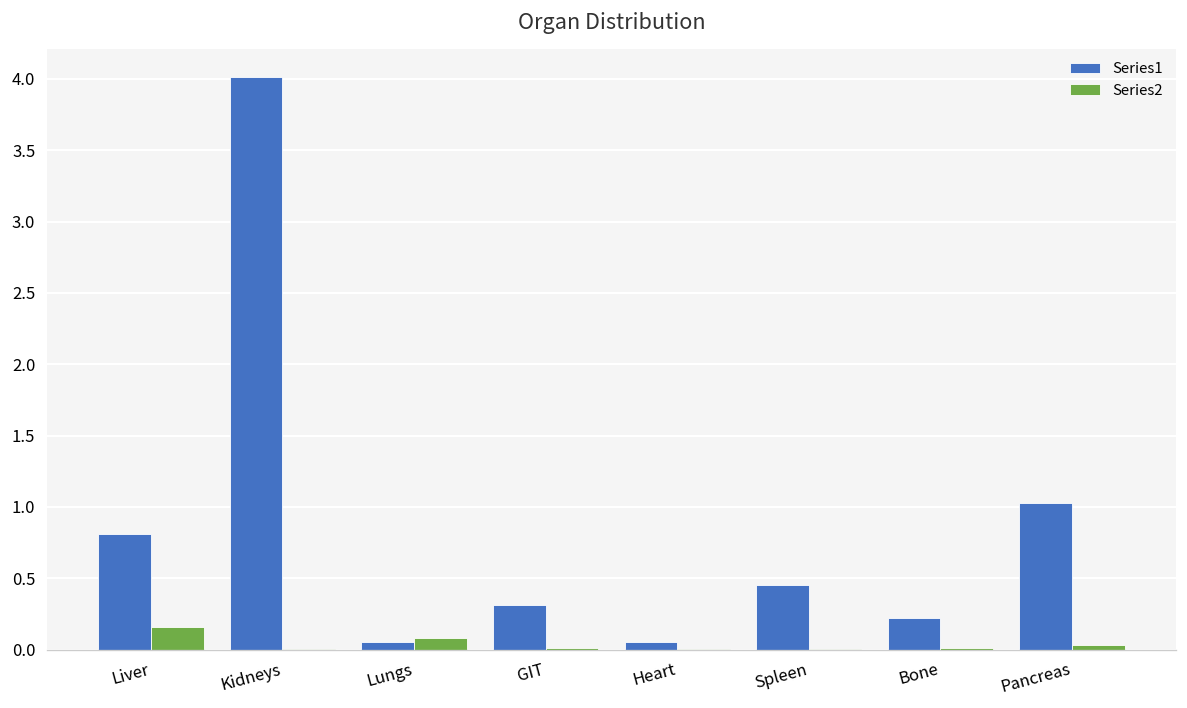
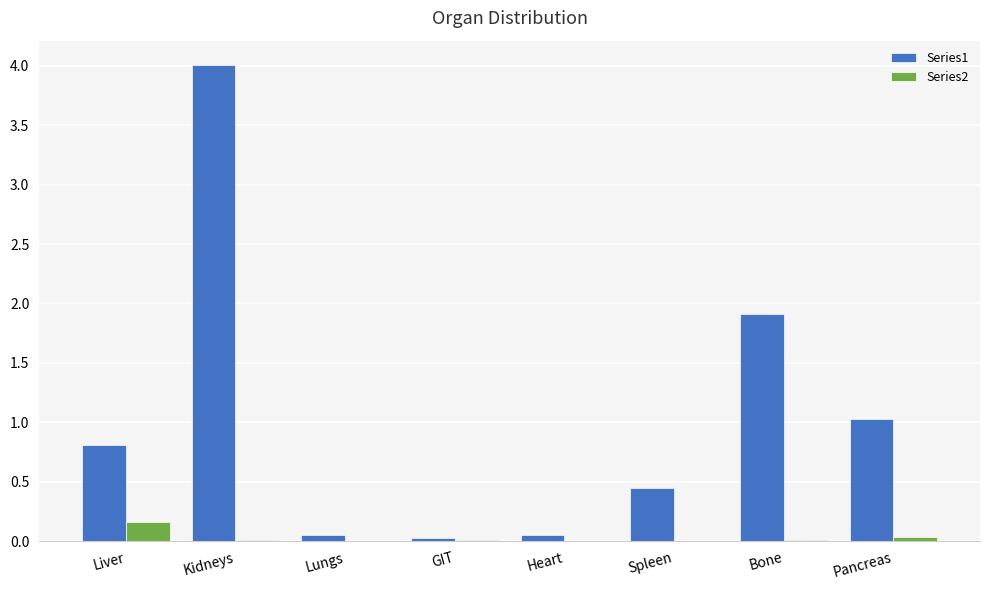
  {
    "Series1": {
      "Liver": 0.81,
      "Kidneys": 4.01,
      "Lungs": 0.05,
-     "GIT": 0.31,
+     "GIT": 0.03,
      "Heart": 0.05,
      "Spleen": 0.45,
-     "Bone": 0.22,
+     "Bone": 1.91,
      "Pancreas": 1.03
    },
    "Series2": {
      "Liver": 0.16,
-     "Lungs": 0.08,
+     "Lungs": 0.00,
      "Pancreas": 0.04
    }
  }
